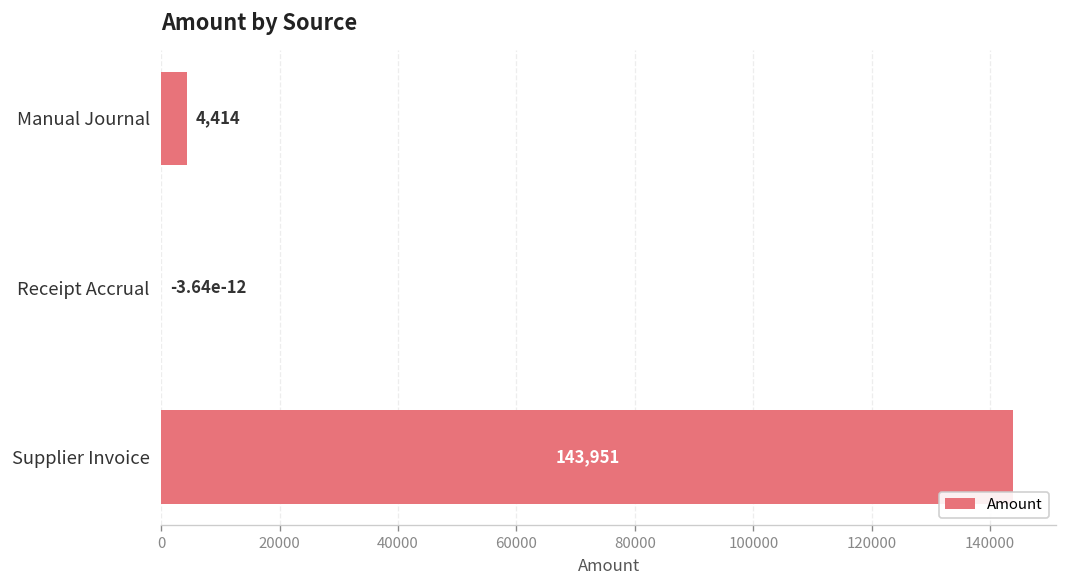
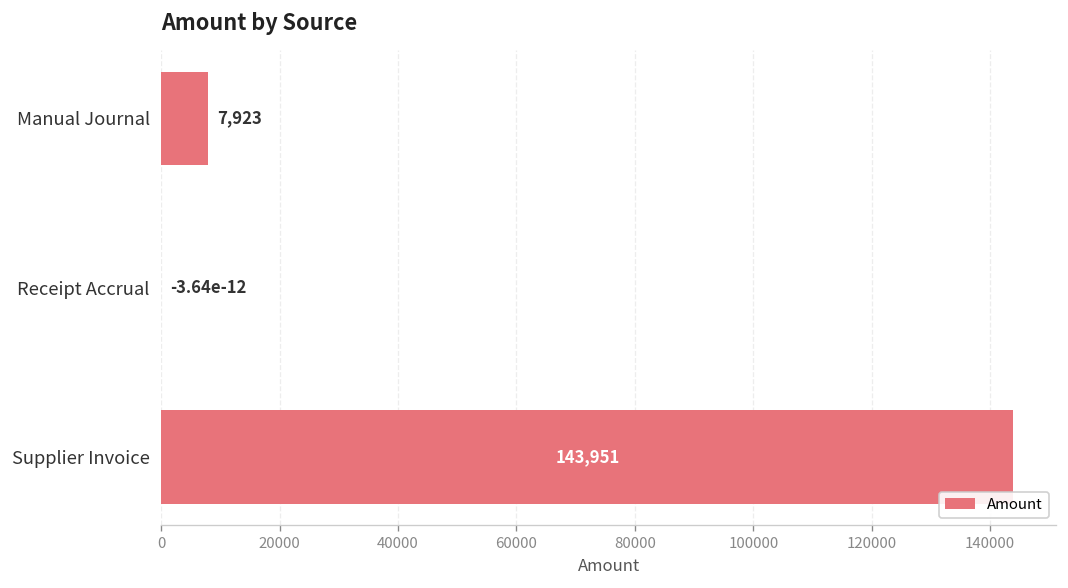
  {
-   "Manual Journal": "4,414",
+   "Manual Journal": "7,923",
    "Receipt Accrual": "-3.64e-12",
    "Supplier Invoice": "143,951"
  }
